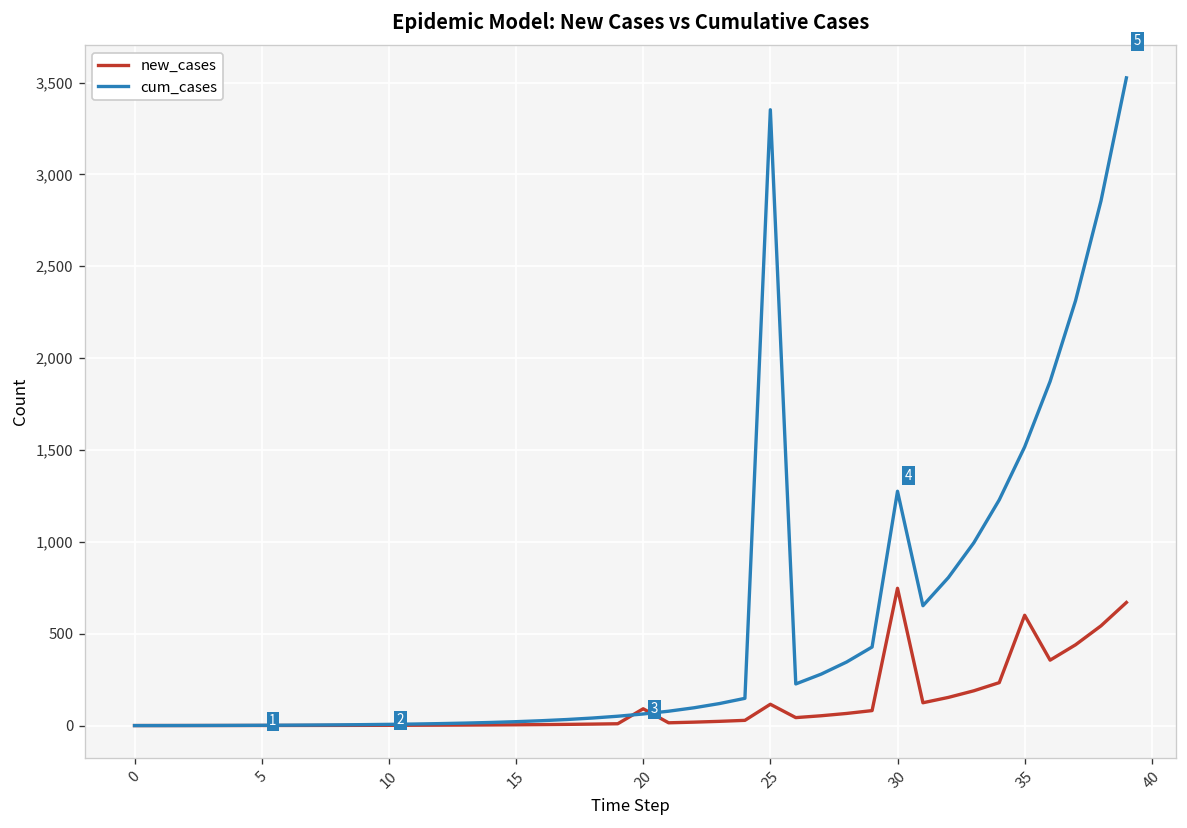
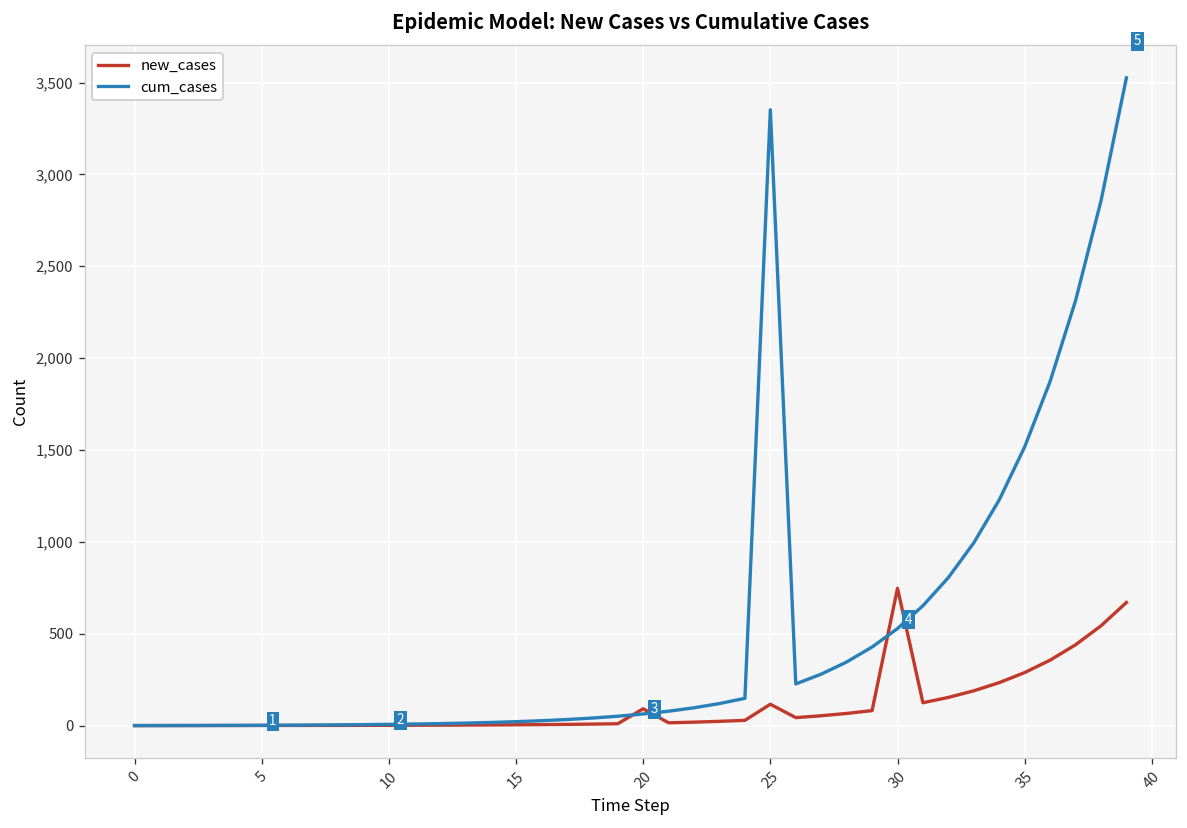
  {
    "new_cases": {
      "15": "0",
      "25": "120",
      "30": "750",
-     "35": "600"
+     "35": "290"
    },
    "cum_cases": {
      "15": "20",
      "25": "3,350",
-     "30": "1,280",
+     "30": "530",
      "35": "1,520"
    }
  }
